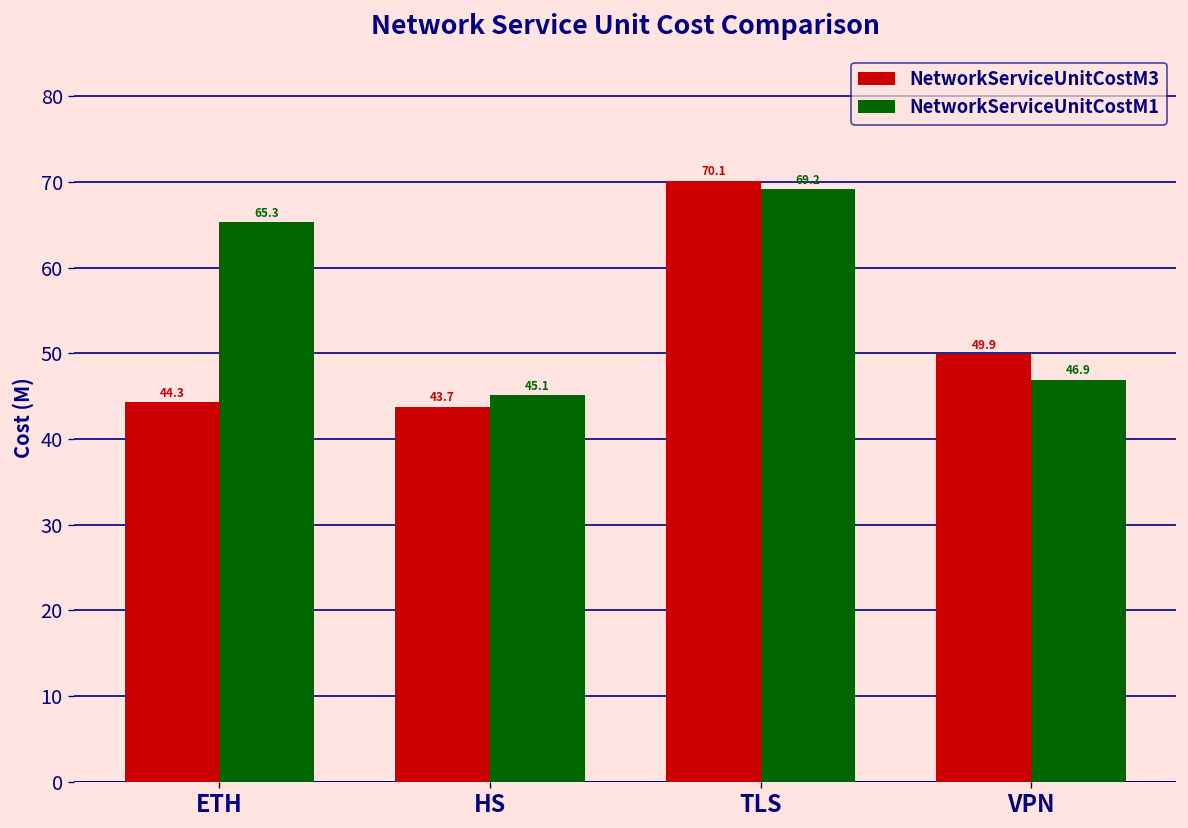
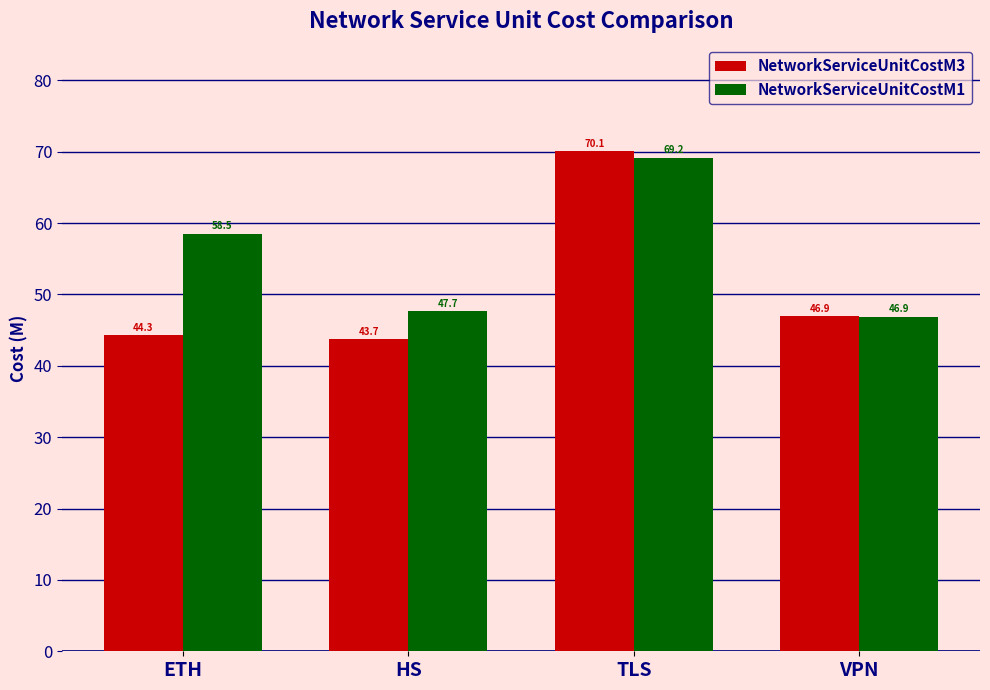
  {
    "NetworkServiceUnitCostM3": {
      "ETH": 44.3,
      "HS": 43.7,
      "TLS": 70.1,
-     "VPN": 49.9
+     "VPN": 46.9
    },
    "NetworkServiceUnitCostM1": {
-     "ETH": 65.3,
-     "HS": 45.1,
+     "ETH": 58.5,
+     "HS": 47.7,
      "TLS": 69.2,
      "VPN": 46.9
    }
  }
